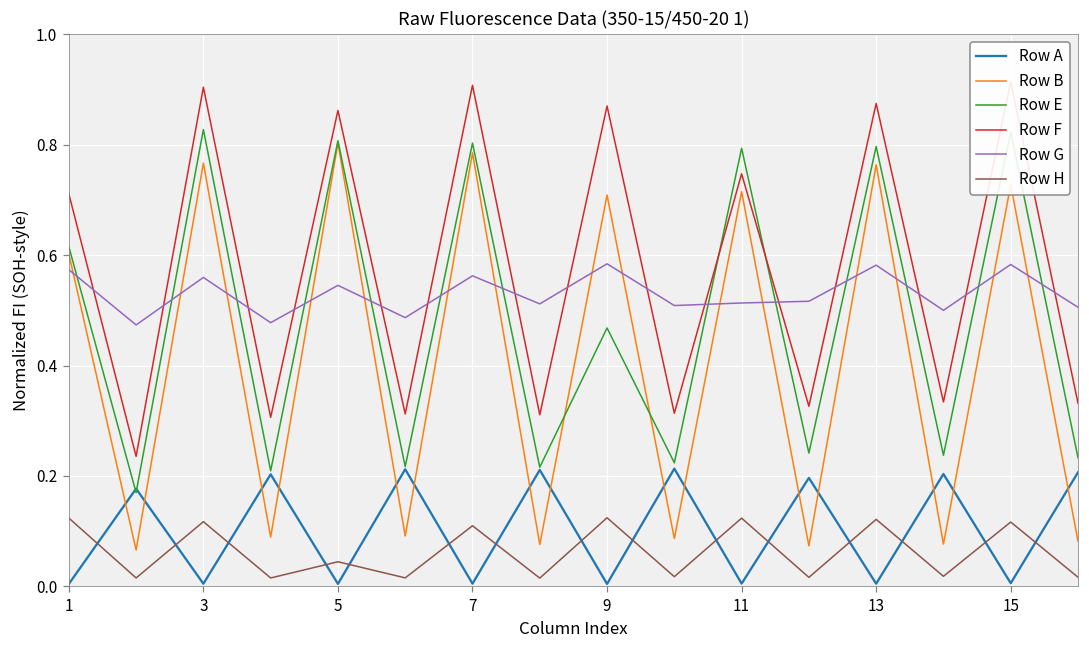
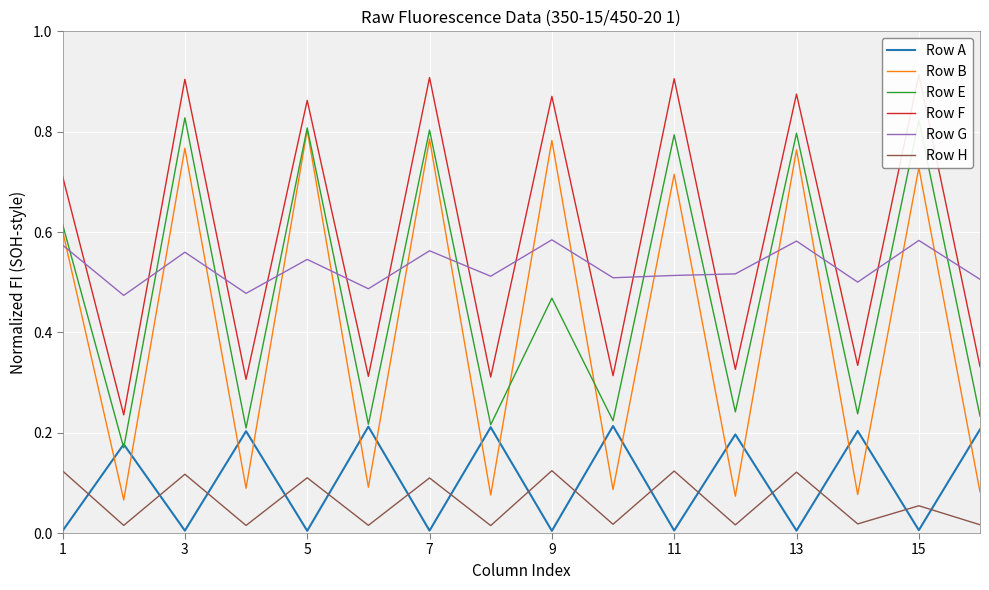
  {
    "Row A": {
      "1": 0.00,
      "3": 0.00,
      "5": 0.00,
      "7": 0.00,
      "9": 0.00,
      "11": 0.00,
      "13": 0.00,
      "15": 0.01
    },
    "Row B": {
      "1": 0.60,
      "3": 0.77,
      "7": 0.79,
-     "9": 0.71,
+     "9": 0.78,
      "11": 0.72,
      "13": 0.76
    },
    "Row E": {
      "1": 0.62,
      "3": 0.83,
      "7": 0.80,
      "9": 0.47,
      "11": 0.79,
      "13": 0.80
    },
    "Row F": {
      "1": 0.71,
      "3": 0.90,
      "5": 0.86,
      "7": 0.91,
      "9": 0.87,
-     "11": 0.75,
+     "11": 0.91,
      "13": 0.88
    },
    "Row G": {
      "1": 0.57,
      "3": 0.56,
      "5": 0.55,
      "7": 0.56,
      "9": 0.58,
      "11": 0.51,
      "13": 0.58,
      "15": 0.58
    },
    "Row H": {
      "1": 0.12,
      "3": 0.12,
-     "5": 0.04,
+     "5": 0.11,
      "7": 0.11,
      "9": 0.12,
      "11": 0.12,
      "13": 0.12,
-     "15": 0.12
+     "15": 0.05
    }
  }
